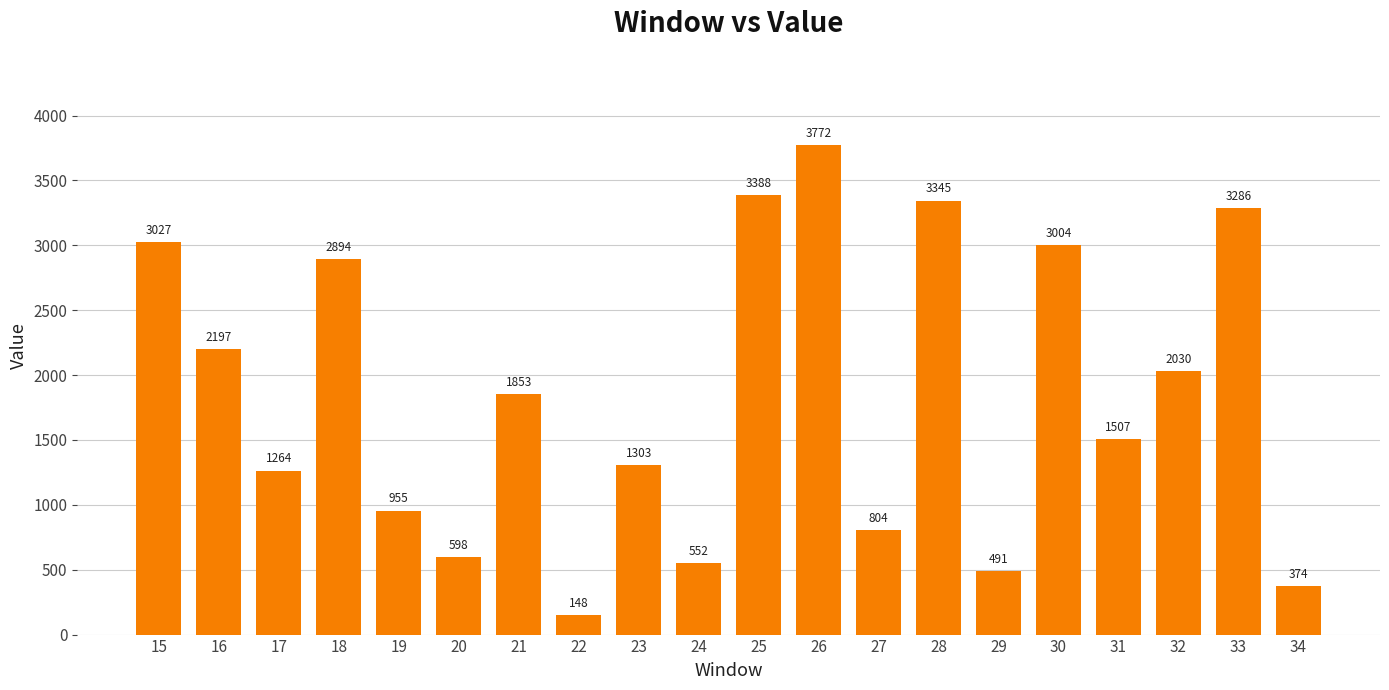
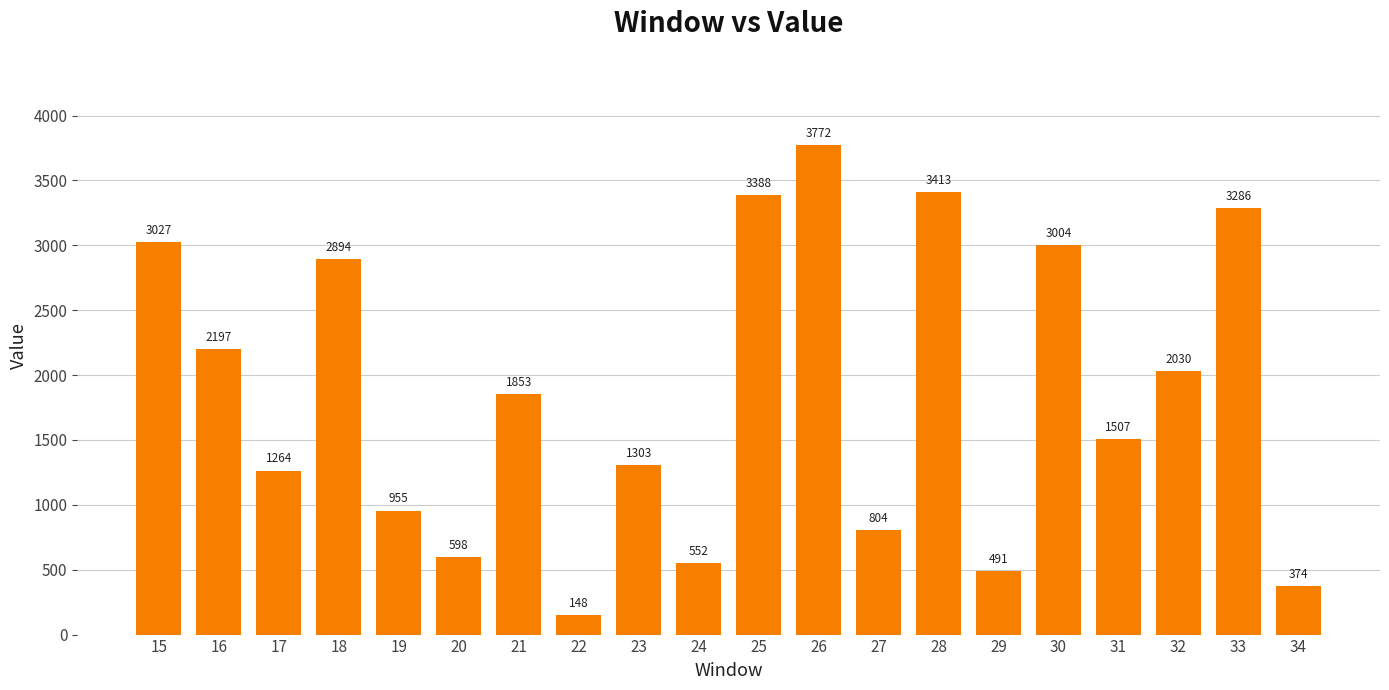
  {
    "15": 3027,
    "16": 2197,
    "17": 1264,
    "18": 2894,
    "19": 955,
    "20": 598,
    "21": 1853,
    "22": 148,
    "23": 1303,
    "24": 552,
    "25": 3388,
    "26": 3772,
    "27": 804,
-   "28": 3345,
+   "28": 3413,
    "29": 491,
    "30": 3004,
    "31": 1507,
    "32": 2030,
    "33": 3286,
    "34": 374
  }
